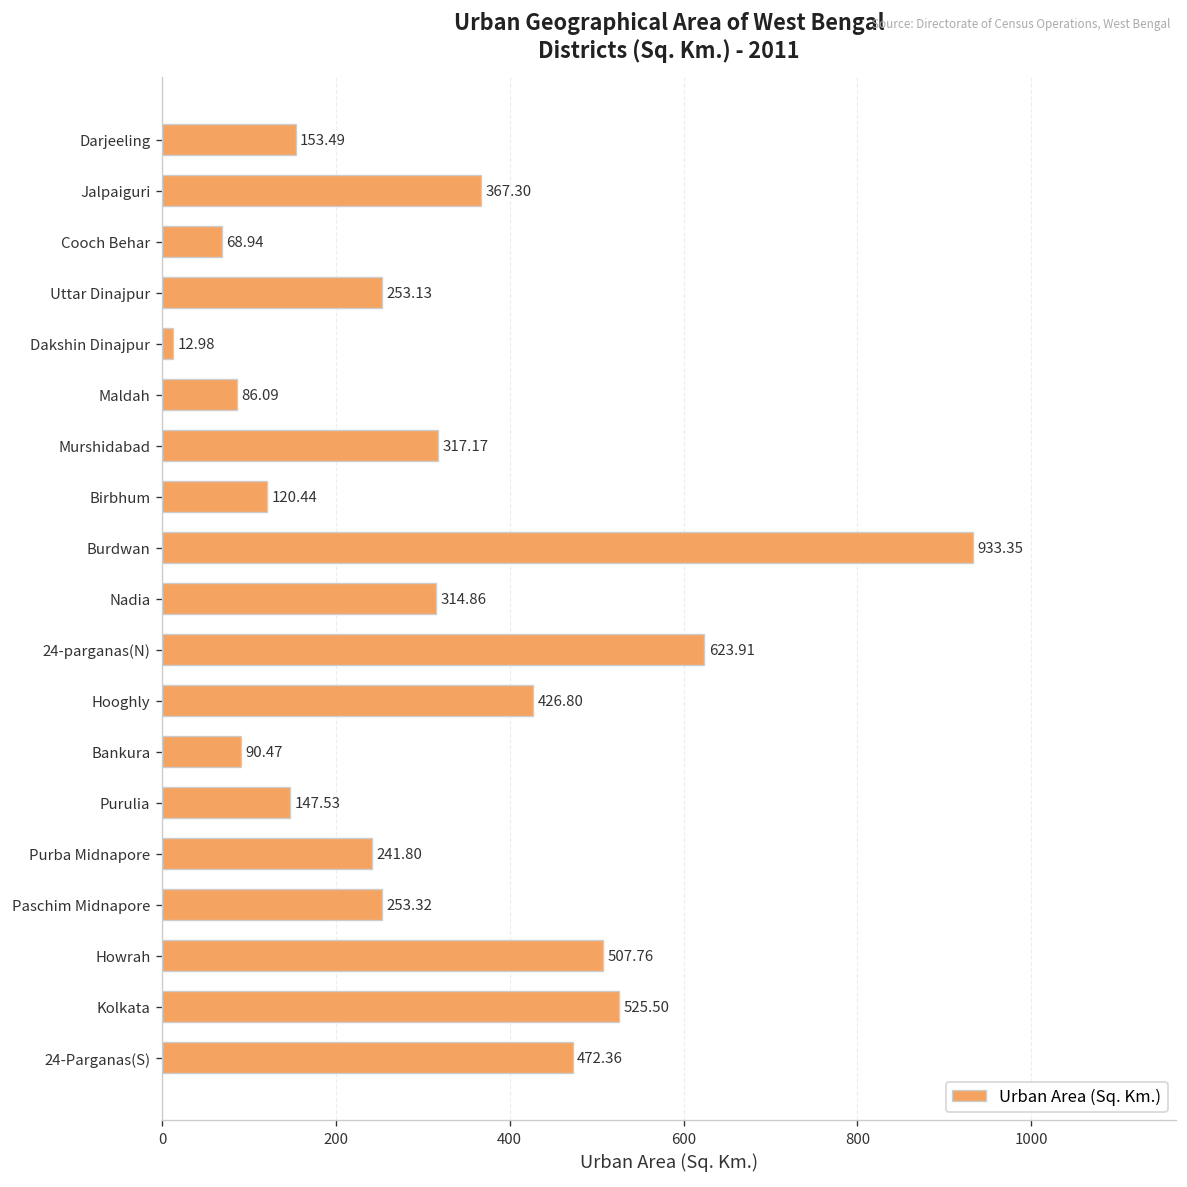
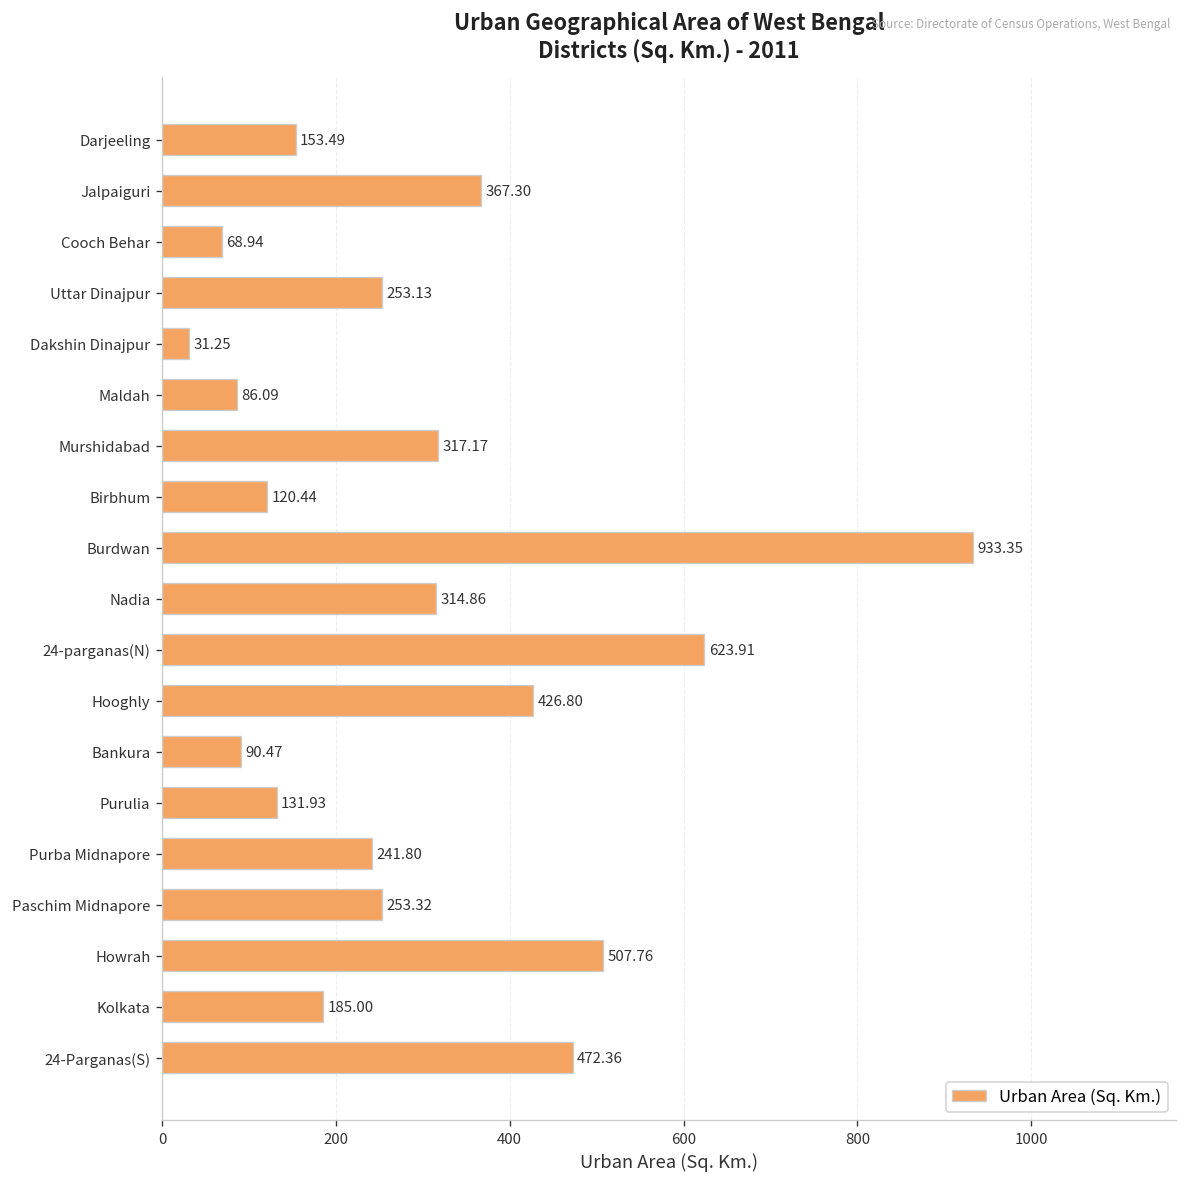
  {
    "Darjeeling": 153.49,
    "Jalpaiguri": 367.30,
    "Cooch Behar": 68.94,
    "Uttar Dinajpur": 253.13,
-   "Dakshin Dinajpur": 12.98,
+   "Dakshin Dinajpur": 31.25,
    "Maldah": 86.09,
    "Murshidabad": 317.17,
    "Birbhum": 120.44,
    "Burdwan": 933.35,
    "Nadia": 314.86,
    "24-parganas(N)": 623.91,
    "Hooghly": 426.80,
    "Bankura": 90.47,
-   "Purulia": 147.53,
+   "Purulia": 131.93,
    "Purba Midnapore": 241.80,
    "Paschim Midnapore": 253.32,
    "Howrah": 507.76,
-   "Kolkata": 525.50,
+   "Kolkata": 185.00,
    "24-Parganas(S)": 472.36
  }
